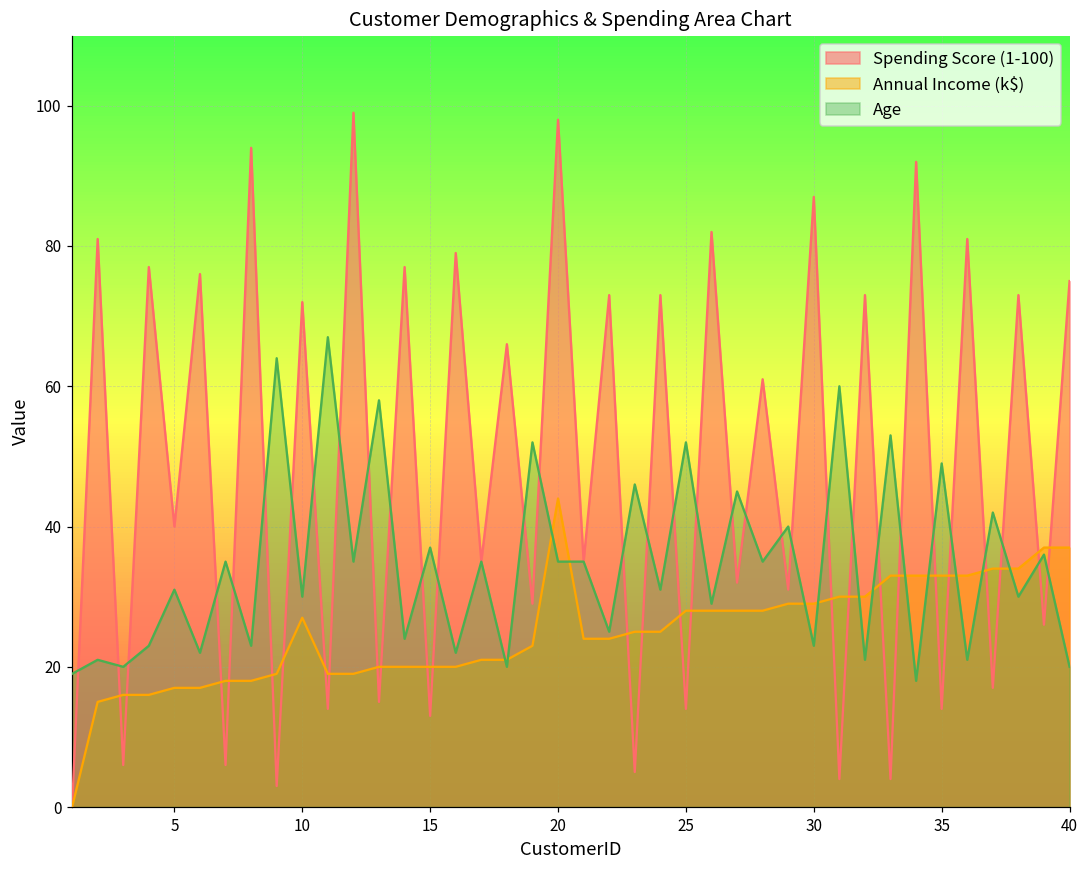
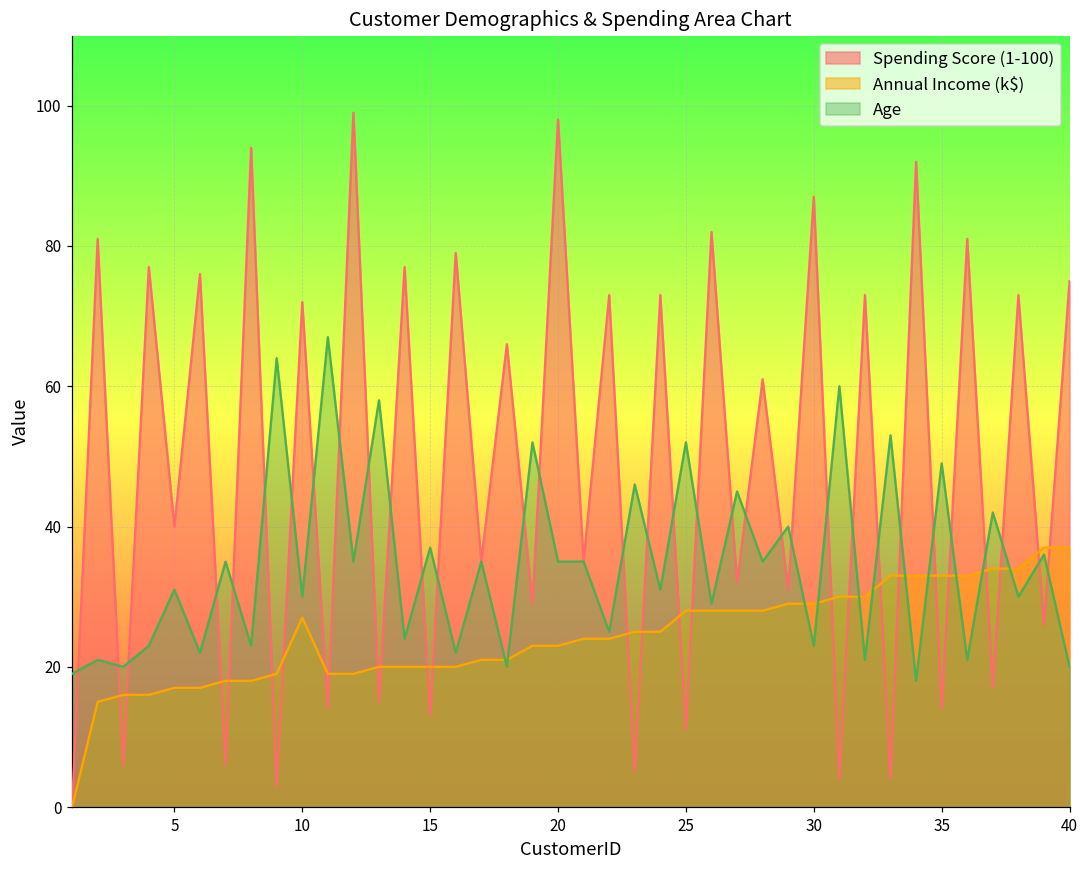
  {
    "Spending Score (1-100)": {
      "5": 40,
      "10": 72,
      "15": 13,
      "20": 98,
-     "25": 14,
+     "25": 11,
      "30": 87,
      "35": 14,
      "40": 75
    },
    "Annual Income (k$)": {
      "5": 17,
      "10": 27,
      "15": 20,
-     "20": 44,
+     "20": 23,
      "25": 28,
      "30": 29,
      "35": 33,
      "40": 37
    },
    "Age": {
      "5": 31,
      "10": 30,
      "15": 37,
      "20": 35,
      "25": 52,
      "30": 23,
      "35": 49,
      "40": 20
    }
  }
